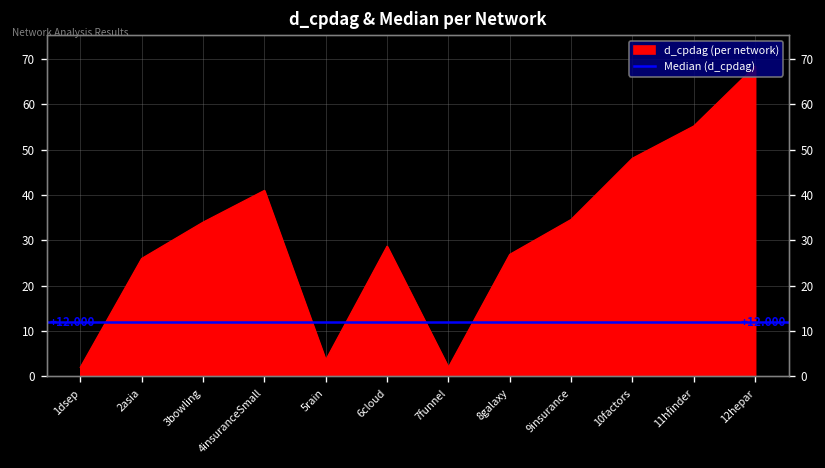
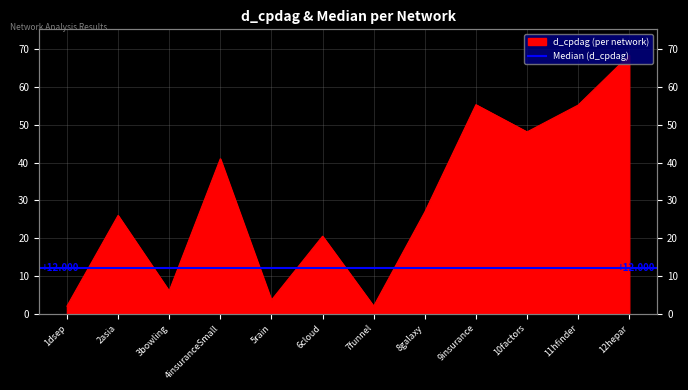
  {
    "1dsep": 2,
    "2asia": 26,
-   "3bowling": 34,
+   "3bowling": 6,
    "4insuranceSmall": 41,
    "5rain": 4,
-   "6cloud": 29,
+   "6cloud": 21,
    "7funnel": 2,
    "8galaxy": 27,
-   "9insurance": 35,
+   "9insurance": 55,
    "10factors": 48,
    "11hfinder": 55
  }
